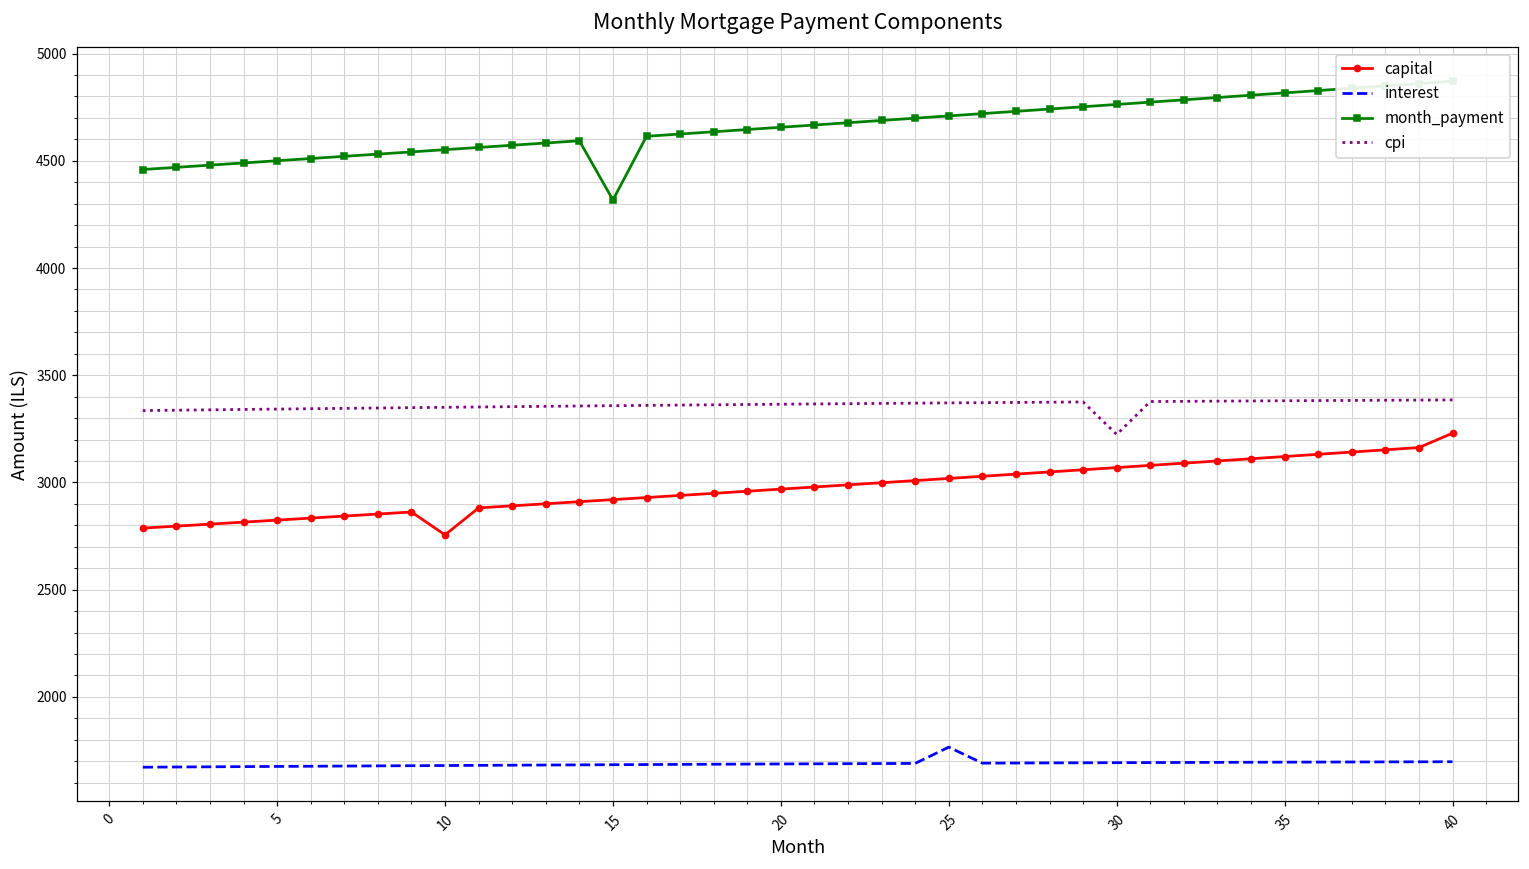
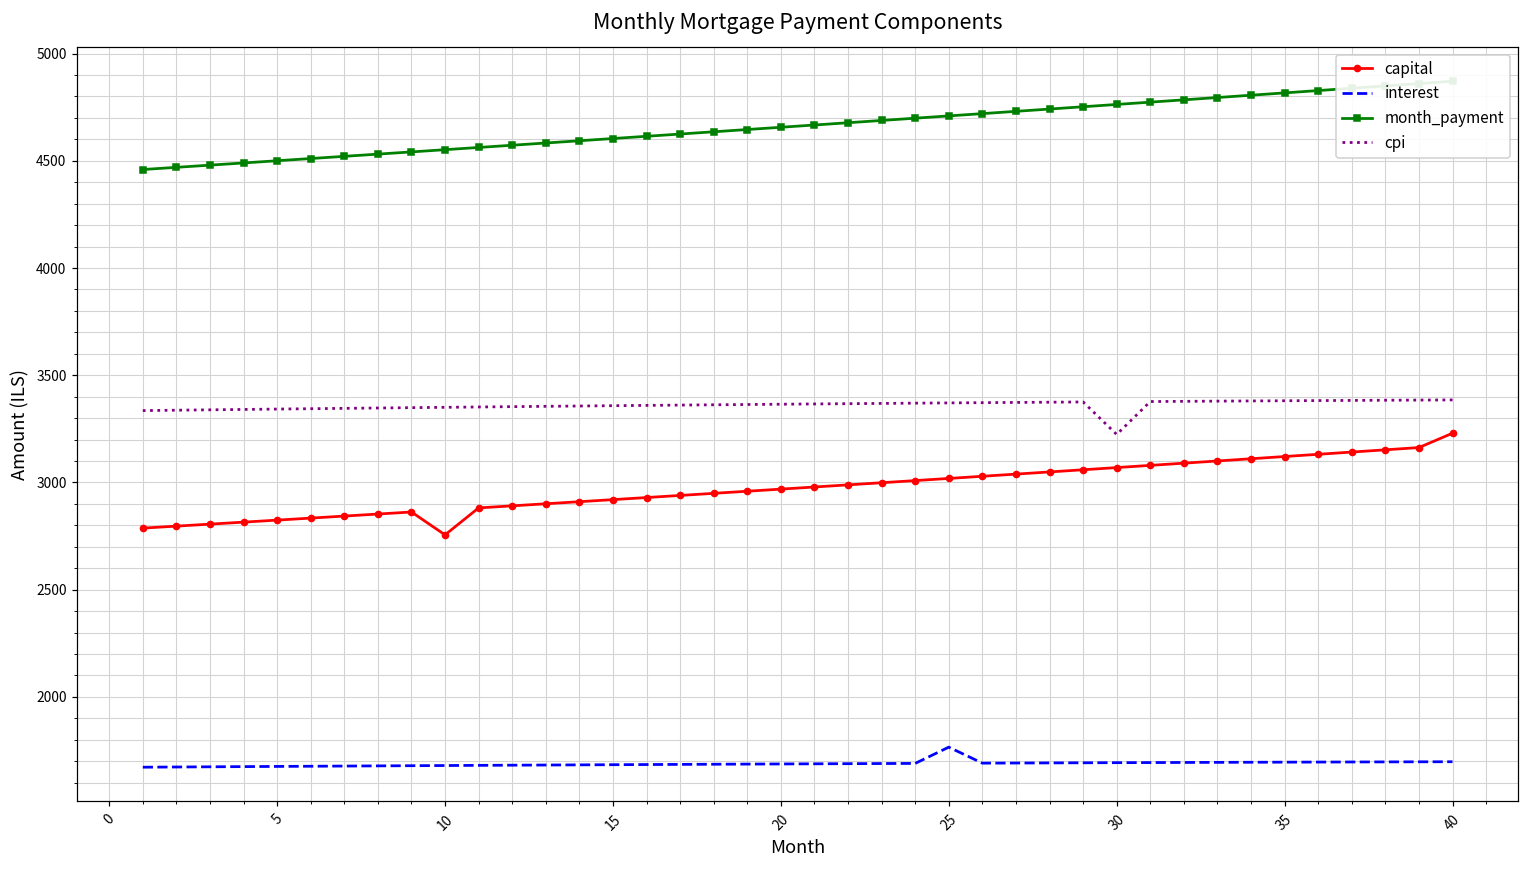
  {
    "capital": {
      "5": 2820,
      "10": 2760,
      "15": 2920,
      "20": 2970,
      "25": 3020,
      "30": 3070,
      "35": 3120,
      "40": 3230
    },
    "interest": {
      "5": 1680,
      "10": 1680,
      "15": 1680,
      "20": 1690,
      "25": 1770,
      "30": 1690,
      "35": 1700,
      "40": 1700
    },
    "month_payment": {
      "5": 4500,
      "10": 4550,
-     "15": 4320,
+     "15": 4600,
      "20": 4660,
      "25": 4710,
      "30": 4760,
      "35": 4820
    },
    "cpi": {
      "5": 3340,
      "10": 3350,
      "15": 3360,
      "20": 3360,
      "25": 3370,
      "30": 3220,
      "35": 3380,
      "40": 3380
    }
  }
